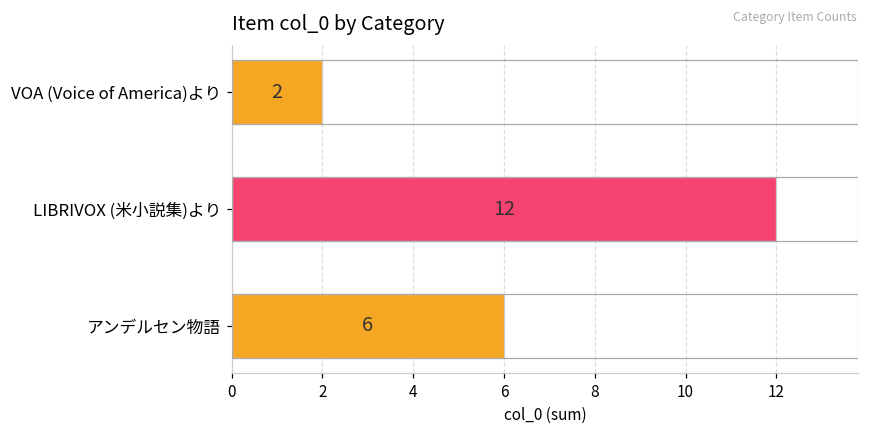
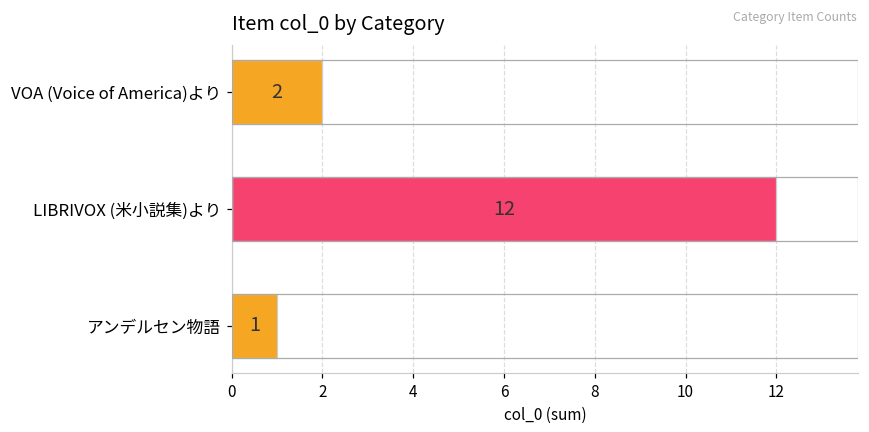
  {
    "VOA (Voice of America)より": 2,
    "LIBRIVOX (米小説集)より": 12,
-   "アンデルセン物語": 6
+   "アンデルセン物語": 1
  }
